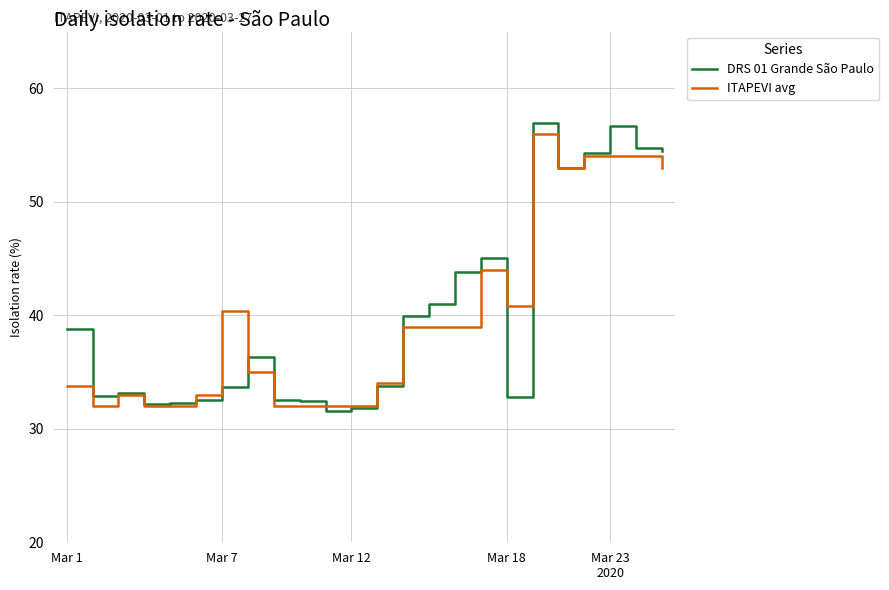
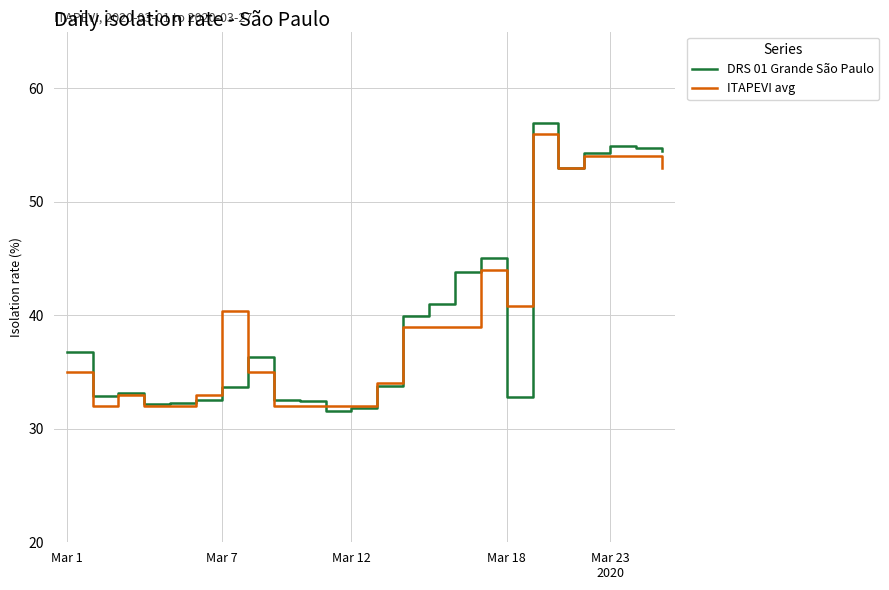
  {
    "DRS 01 Grande São Paulo": {
-     "Mar 1": 38.8,
+     "Mar 1": 36.7,
      "Mar 7": 33.7,
      "Mar 18": 32.8,
-     "Mar 23 2020": 56.7
+     "Mar 23 2020": 54.9
    },
    "ITAPEVI avg": {
-     "Mar 1": 33.8,
+     "Mar 1": 35.0,
      "Mar 7": 40.4,
      "Mar 18": 40.8,
      "Mar 23 2020": 54.0
    }
  }
